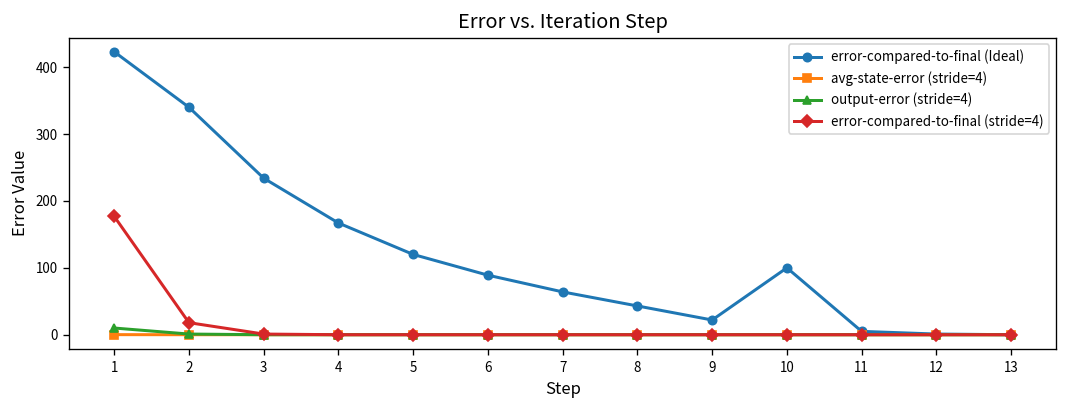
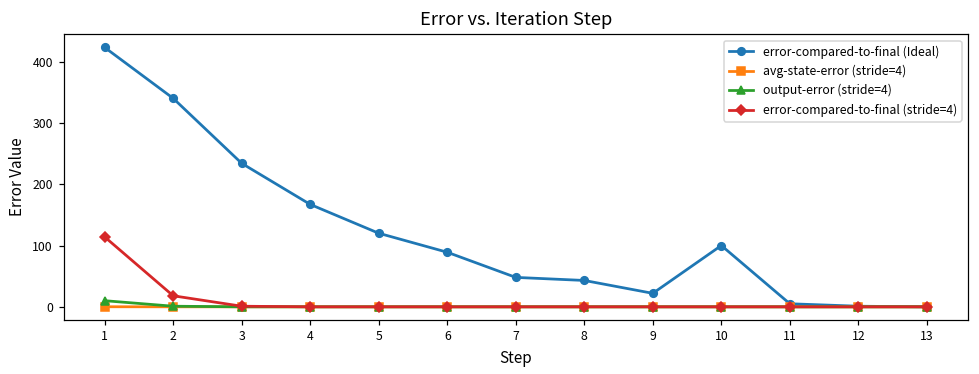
  {
    "error-compared-to-final (Ideal)": {
      "1": 420,
      "2": 340,
      "3": 230,
      "4": 170,
      "5": 120,
      "6": 90,
-     "7": 60,
+     "7": 50,
      "8": 40,
      "9": 20,
      "10": 100,
      "11": 10
    },
    "avg-state-error (stride=4)": {
      "1": 0
    },
    "output-error (stride=4)": {
      "1": 10
    },
    "error-compared-to-final (stride=4)": {
-     "1": 180,
+     "1": 110,
      "2": 20
    }
  }
